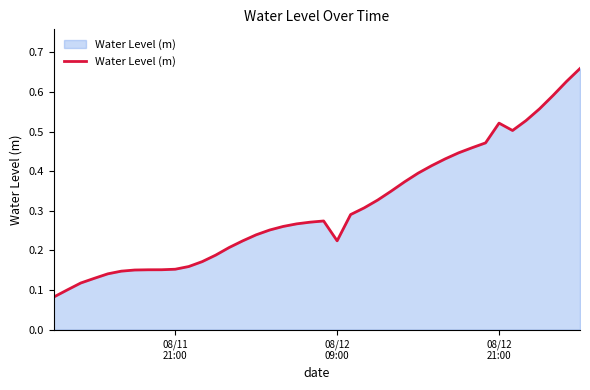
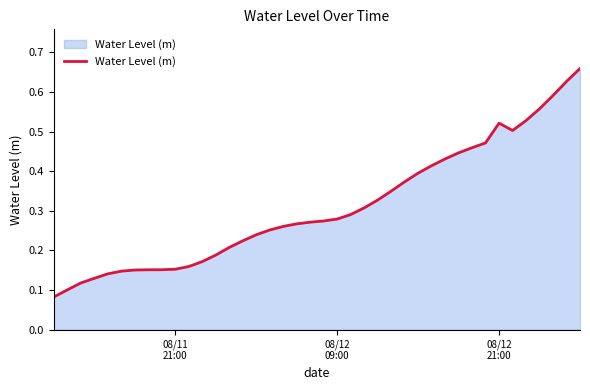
  {
    "08/11 21:00": 0.15,
-   "08/12 09:00": 0.22,
+   "08/12 09:00": 0.28,
    "08/12 21:00": 0.52
  }
